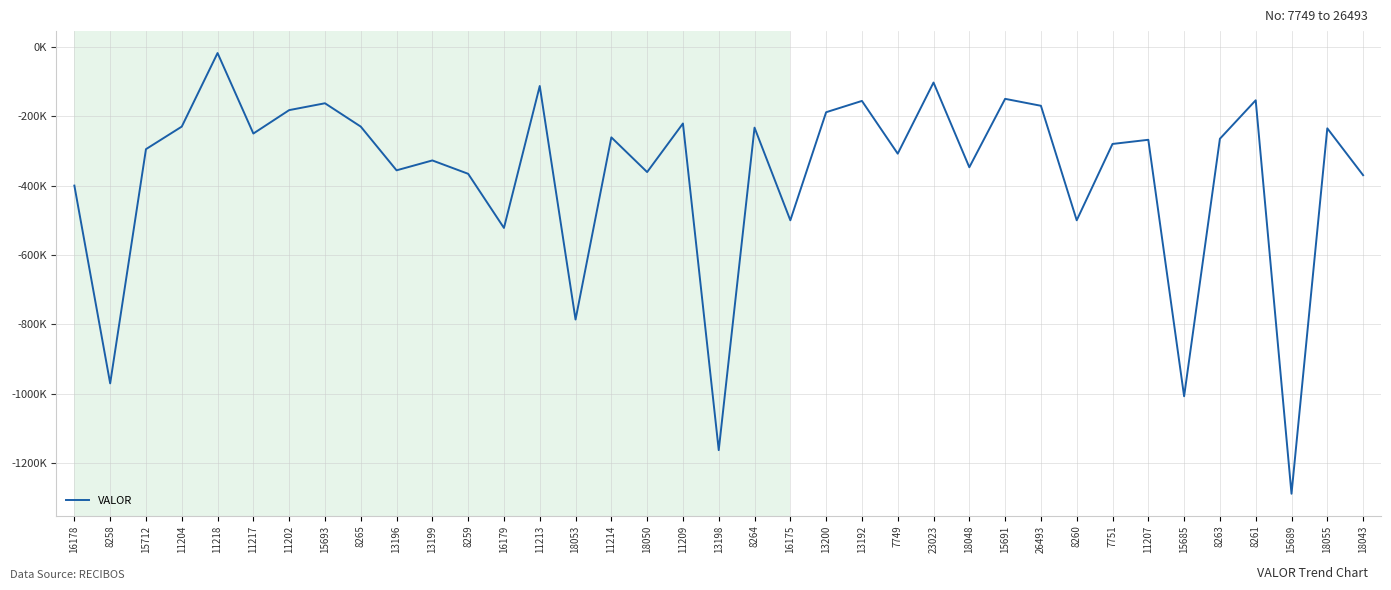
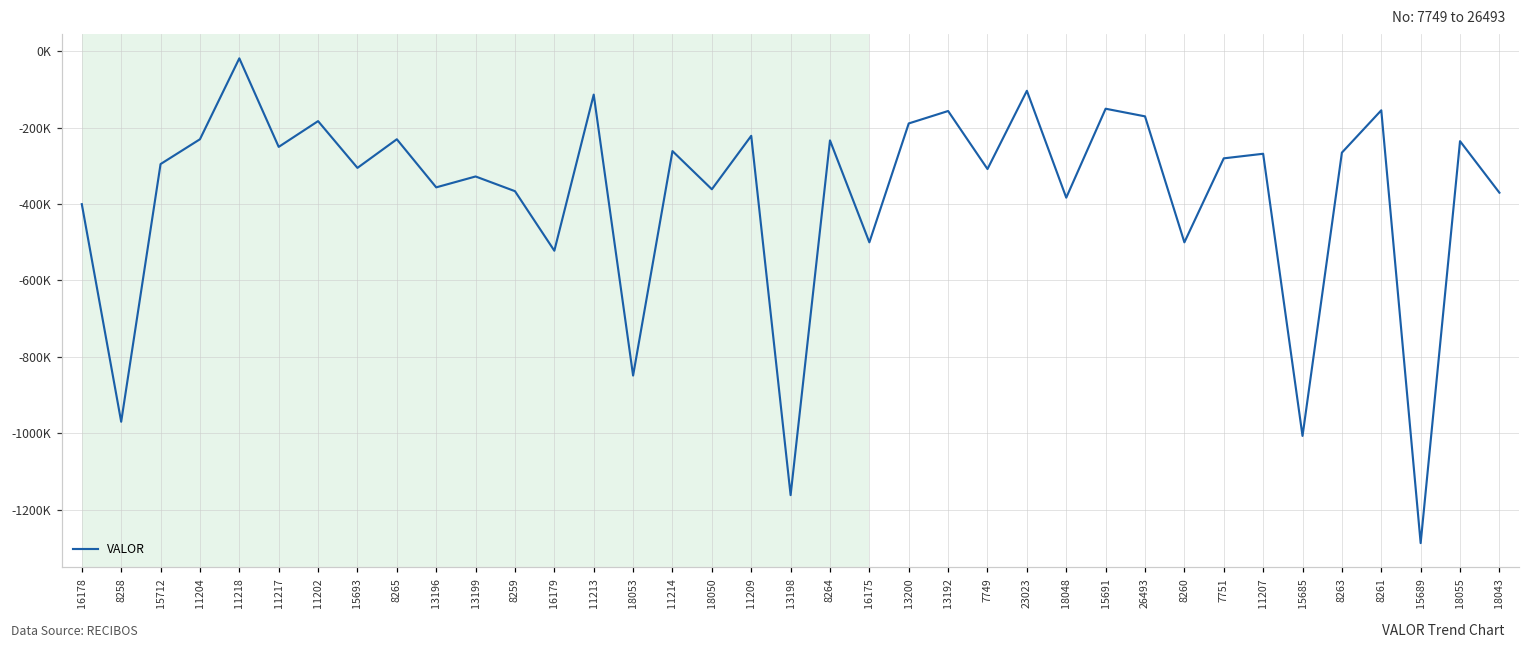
  {
    "16178": -400000,
    "8258": -970000,
    "15712": -300000,
    "11204": -230000,
    "11218": -20000,
    "11217": -250000,
    "11202": -180000,
-   "15693": -160000,
+   "15693": -310000,
    "8265": -230000,
    "13196": -360000,
    "13199": -330000,
    "8259": -370000,
    "16179": -520000,
    "11213": -110000,
-   "18053": -790000,
+   "18053": -850000,
    "11214": -260000,
    "18050": -360000,
    "11209": -220000,
    "13198": -1160000,
    "8264": -230000,
    "16175": -500000,
    "13200": -190000,
    "13192": -160000,
    "7749": -310000,
    "23023": -100000,
-   "18048": -350000,
+   "18048": -380000,
    "15691": -150000,
    "26493": -170000,
    "8260": -500000,
    "7751": -280000,
    "11207": -270000,
    "15685": -1010000,
    "8263": -270000,
    "8261": -150000,
    "15689": -1290000,
    "18055": -240000,
    "18043": -370000
  }
